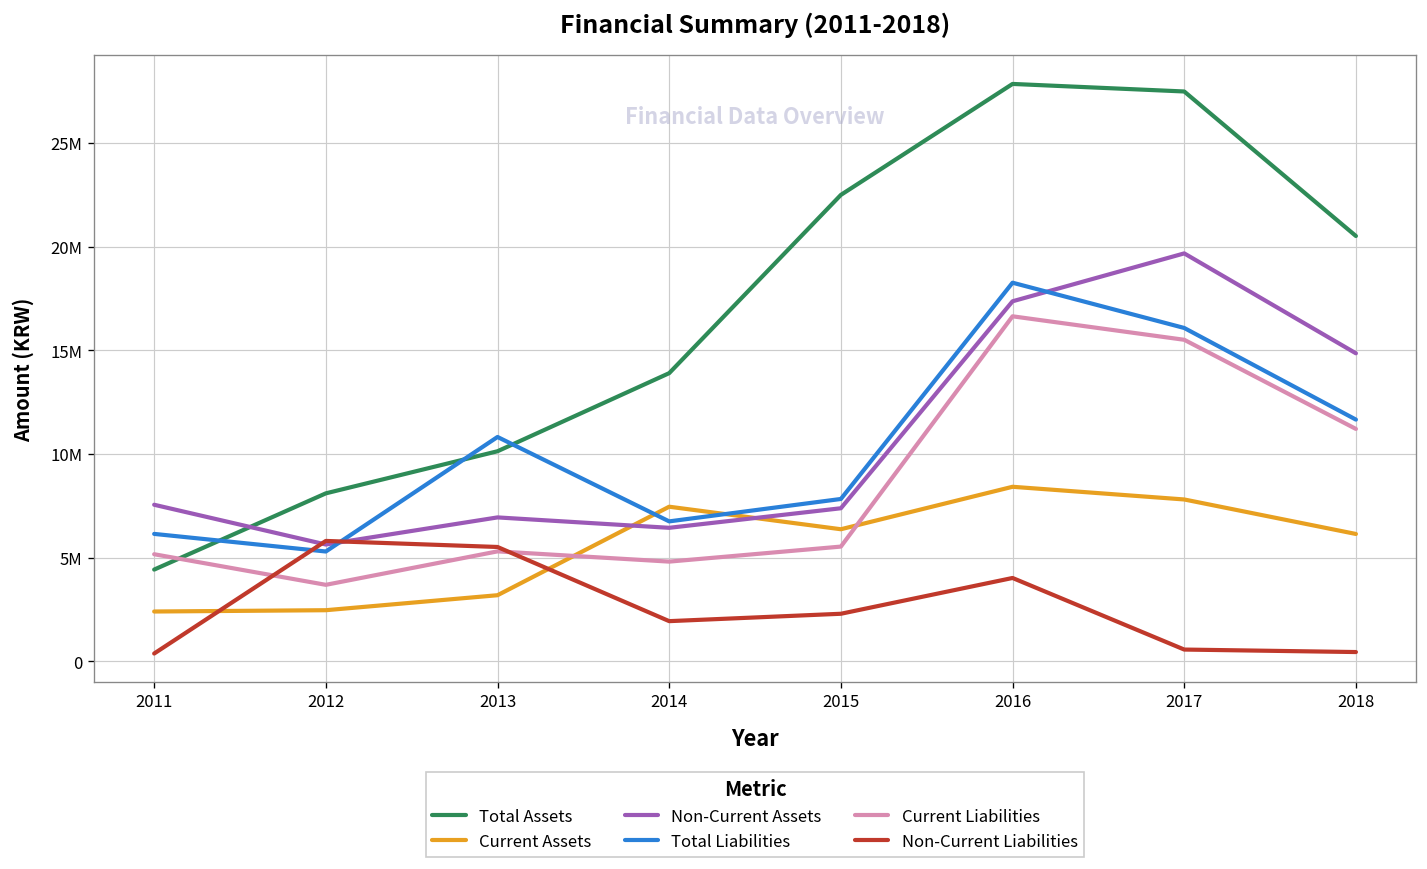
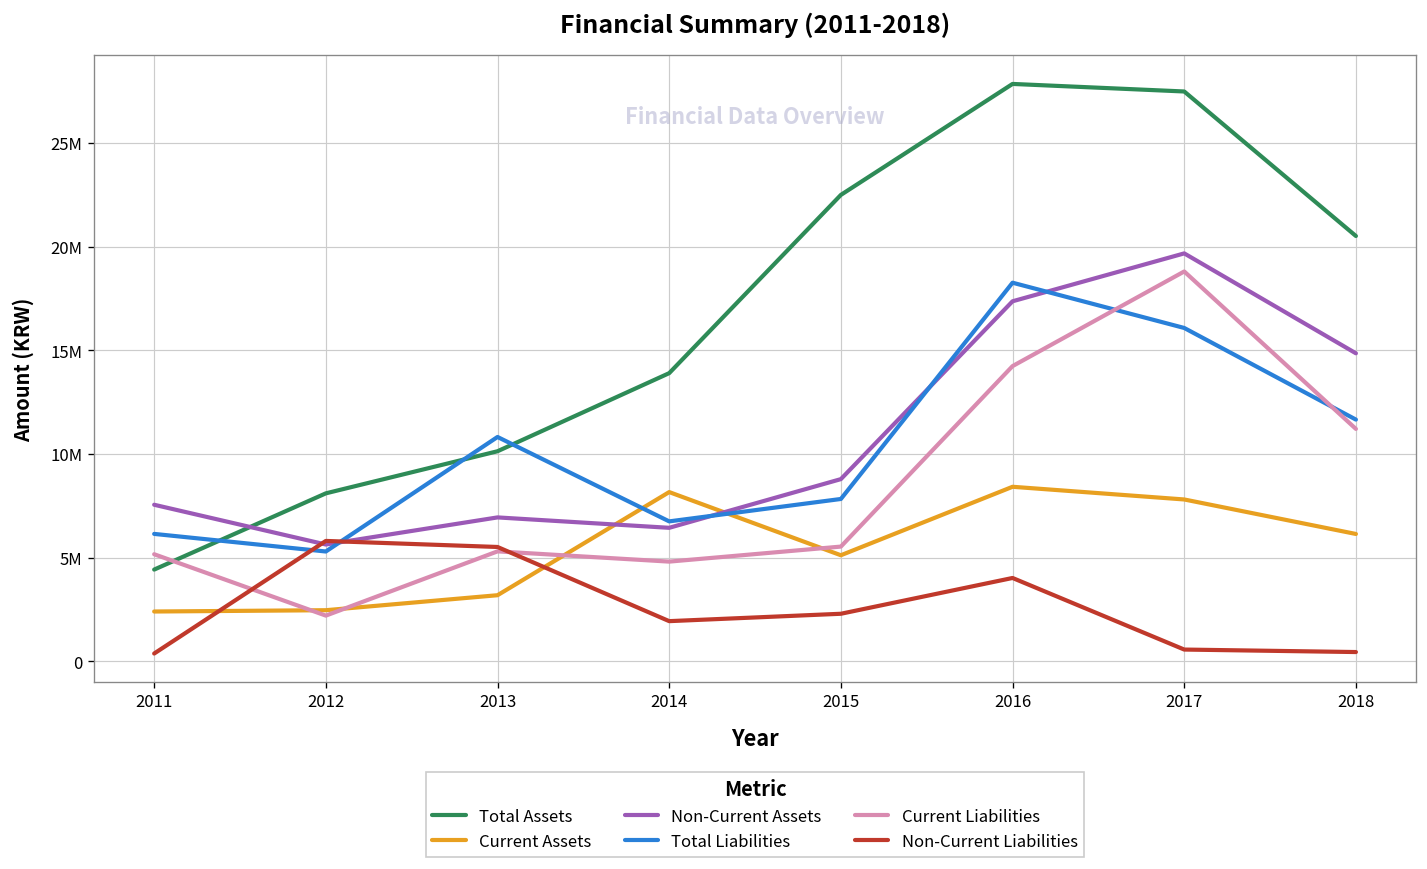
  {
    "Total Assets": {
      "2011": 4400000,
      "2012": 8100000,
      "2013": 10100000,
      "2014": 13900000,
      "2015": 22500000,
      "2016": 27900000,
      "2017": 27500000,
      "2018": 20500000
    },
    "Current Assets": {
      "2011": 2400000,
      "2012": 2500000,
      "2013": 3200000,
-     "2014": 7500000,
-     "2015": 6400000,
+     "2014": 8200000,
+     "2015": 5100000,
      "2016": 8400000,
      "2017": 7800000,
      "2018": 6100000
    },
    "Non-Current Assets": {
      "2011": 7600000,
      "2012": 5600000,
      "2013": 6900000,
      "2014": 6400000,
-     "2015": 7400000,
+     "2015": 8800000,
      "2016": 17400000,
      "2017": 19700000,
      "2018": 14900000
    },
    "Total Liabilities": {
      "2011": 6100000,
      "2012": 5300000,
      "2013": 10800000,
      "2014": 6800000,
      "2015": 7800000,
      "2016": 18300000,
      "2017": 16100000,
      "2018": 11700000
    },
    "Current Liabilities": {
      "2011": 5200000,
-     "2012": 3700000,
+     "2012": 2200000,
      "2013": 5300000,
      "2014": 4800000,
      "2015": 5500000,
-     "2016": 16600000,
-     "2017": 15500000,
+     "2016": 14200000,
+     "2017": 18800000,
      "2018": 11200000
    },
    "Non-Current Liabilities": {
      "2011": 400000,
      "2012": 5800000,
      "2013": 5500000,
      "2014": 1900000,
      "2015": 2300000,
      "2016": 4000000,
      "2017": 600000,
      "2018": 500000
    }
  }
